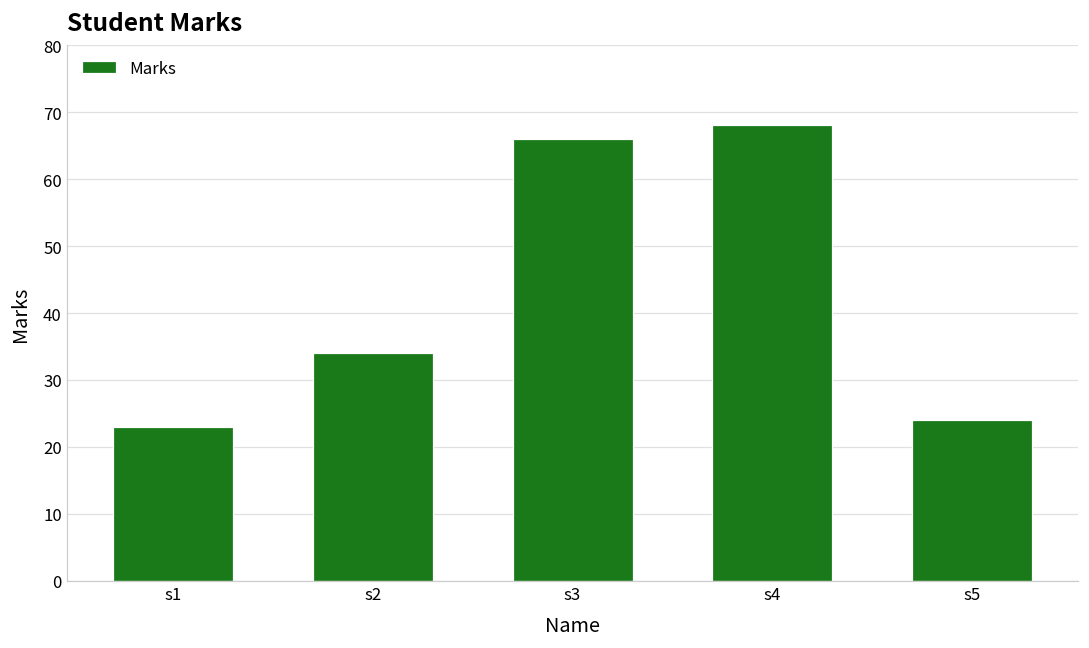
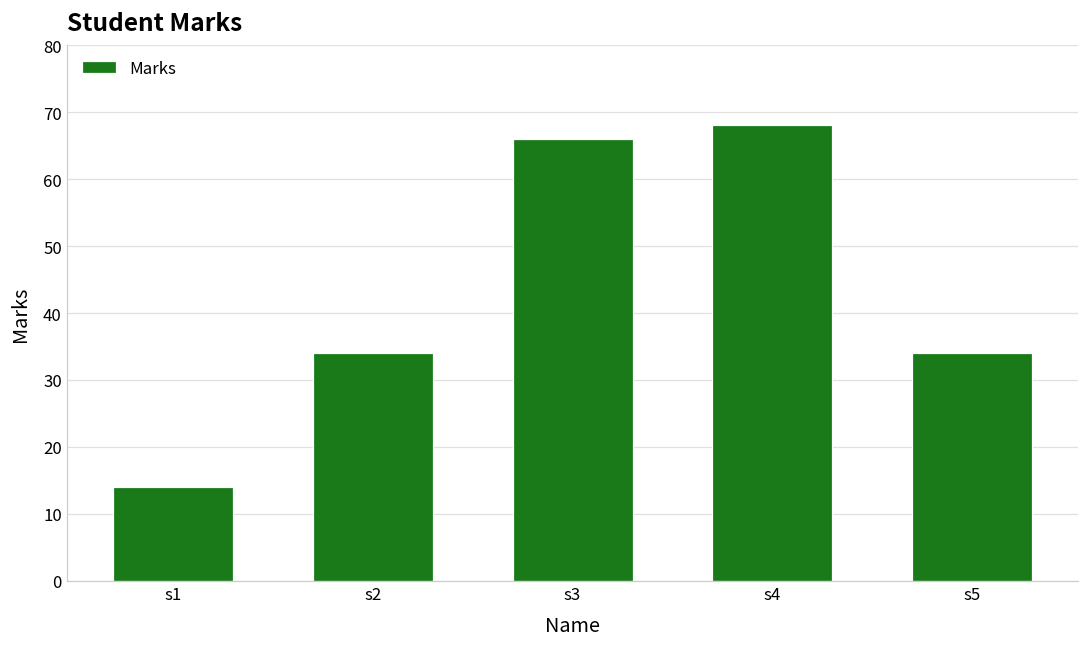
  {
-   "s1": 23,
+   "s1": 14,
    "s2": 34,
    "s3": 66,
    "s4": 68,
-   "s5": 24
+   "s5": 34
  }
